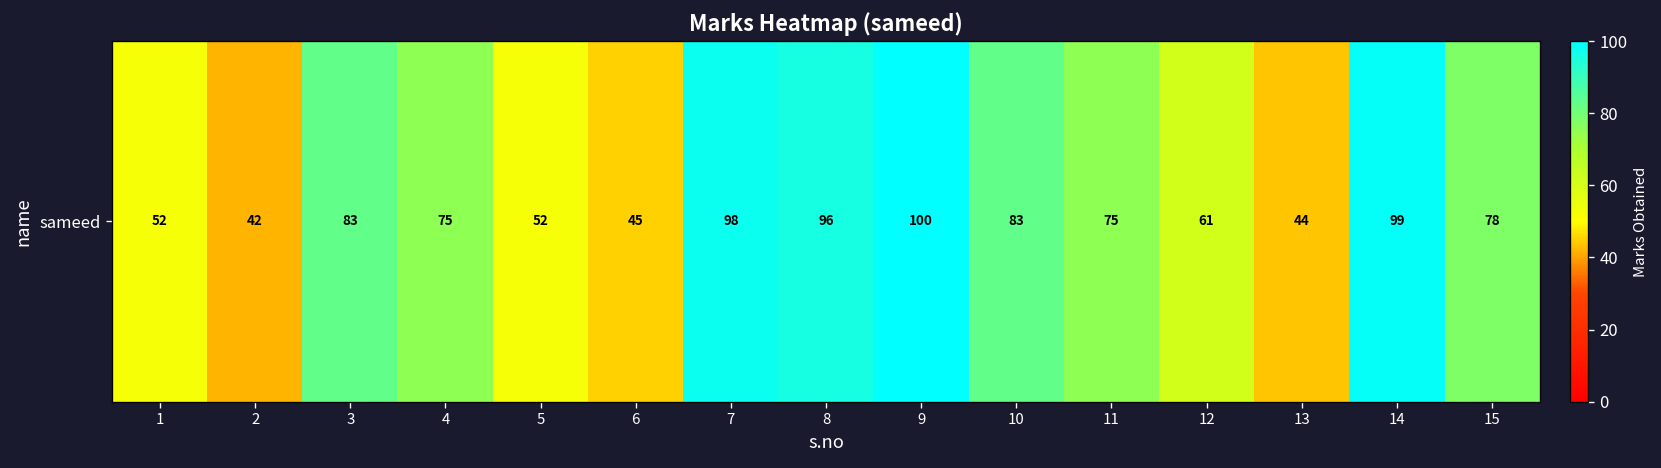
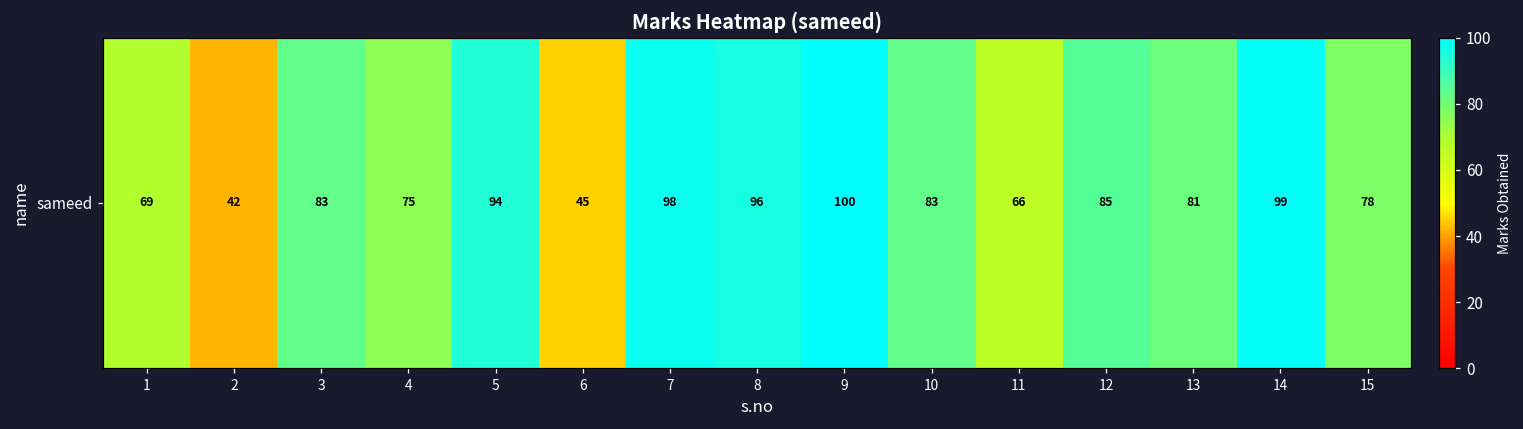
  {
    "sameed": {
-     "1": 52,
+     "1": 69,
      "2": 42,
      "3": 83,
      "4": 75,
-     "5": 52,
+     "5": 94,
      "6": 45,
      "7": 98,
      "8": 96,
      "9": 100,
      "10": 83,
-     "11": 75,
-     "12": 61,
-     "13": 44,
+     "11": 66,
+     "12": 85,
+     "13": 81,
      "14": 99,
      "15": 78
    }
  }
